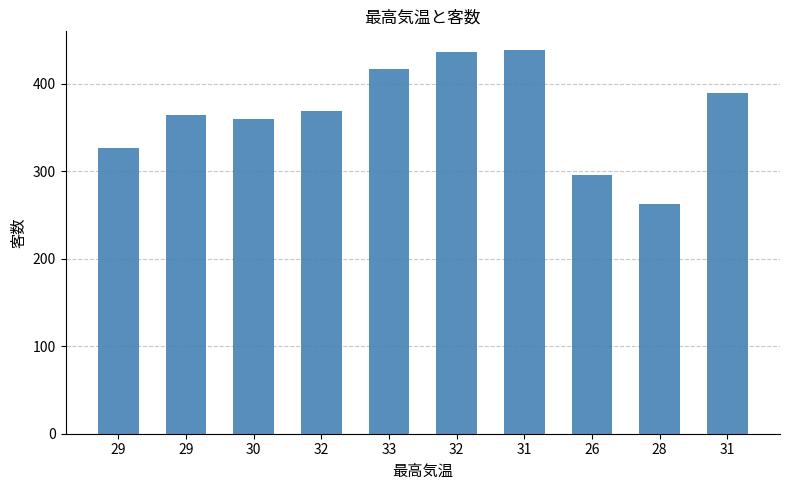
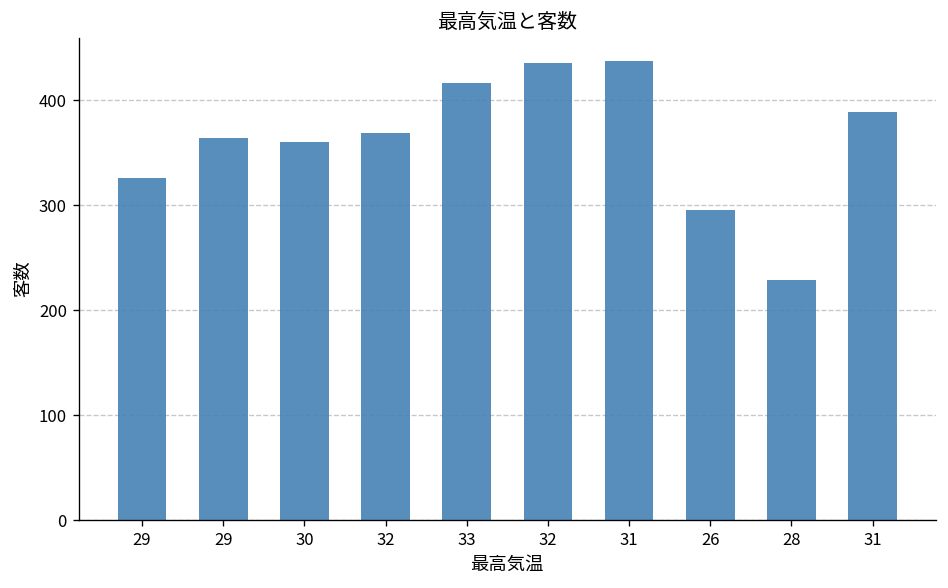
  {
    "30": 360,
    "33": 420,
    "26": 300,
-   "28": 260
+   "28": 230
  }
